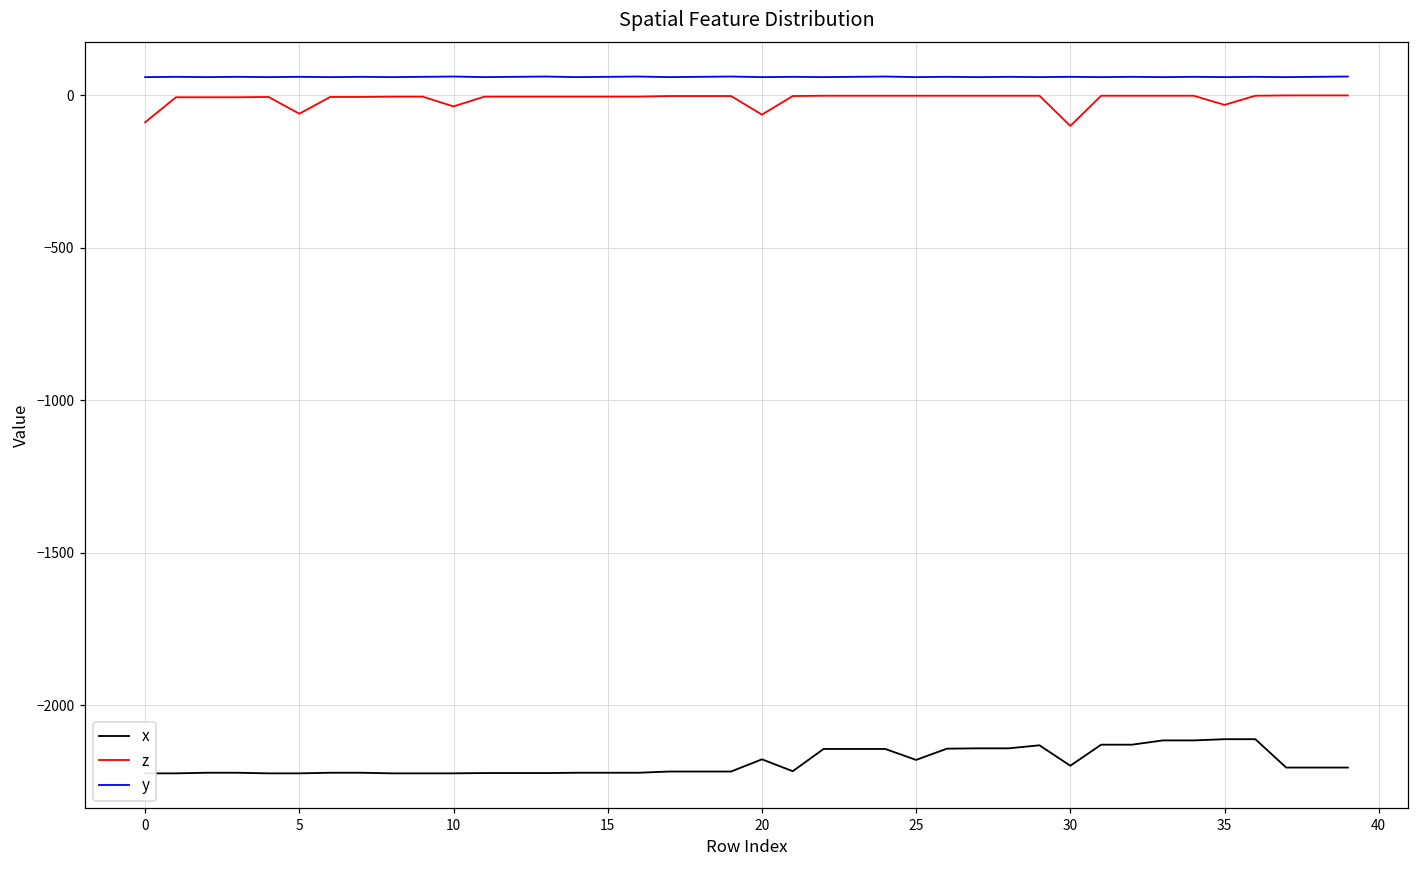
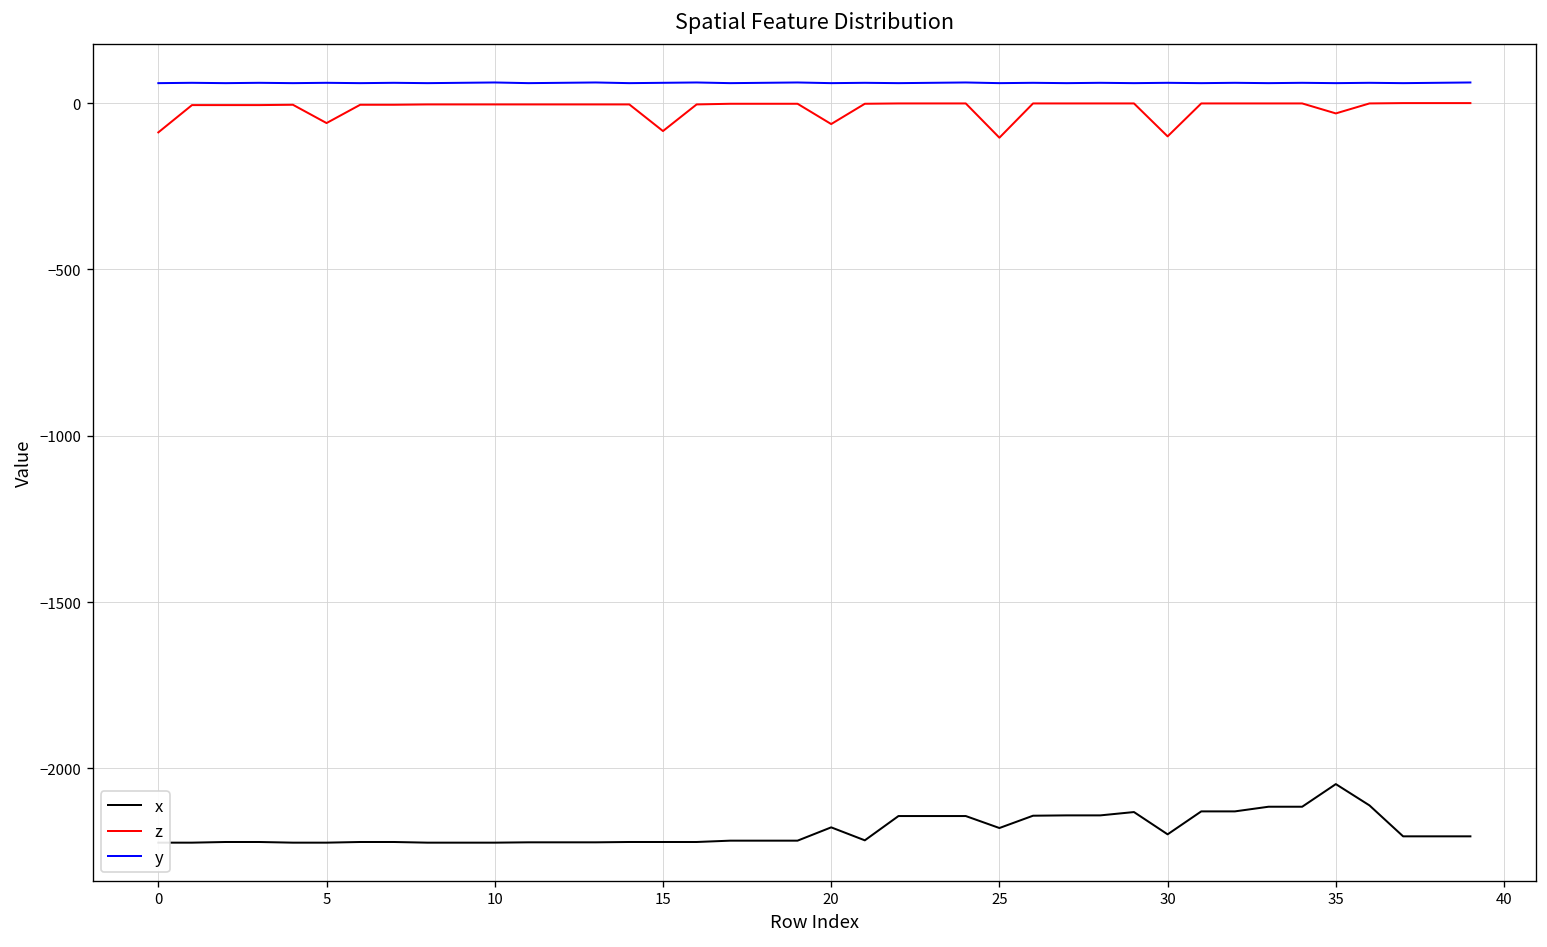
  {
    "x": {
      "5": -2220,
      "10": -2220,
      "15": -2220,
      "20": -2180,
      "25": -2180,
      "30": -2200,
-     "35": -2110
+     "35": -2050
    },
    "z": {
      "0": -90,
      "5": -60,
-     "10": -40,
-     "15": 0,
+     "10": 0,
+     "15": -80,
      "20": -60,
-     "25": 0,
+     "25": -100,
      "30": -100,
      "35": -30
    },
    "y": {
      "0": 60,
      "5": 60,
      "10": 60,
      "15": 60,
      "20": 60,
      "25": 60,
      "30": 60,
      "35": 60
    }
  }
